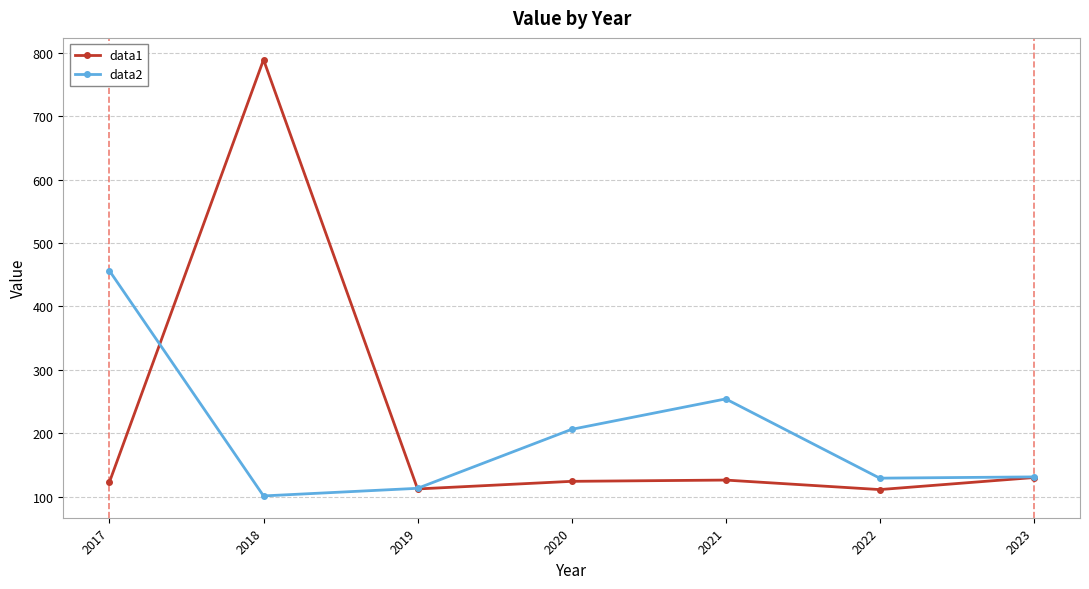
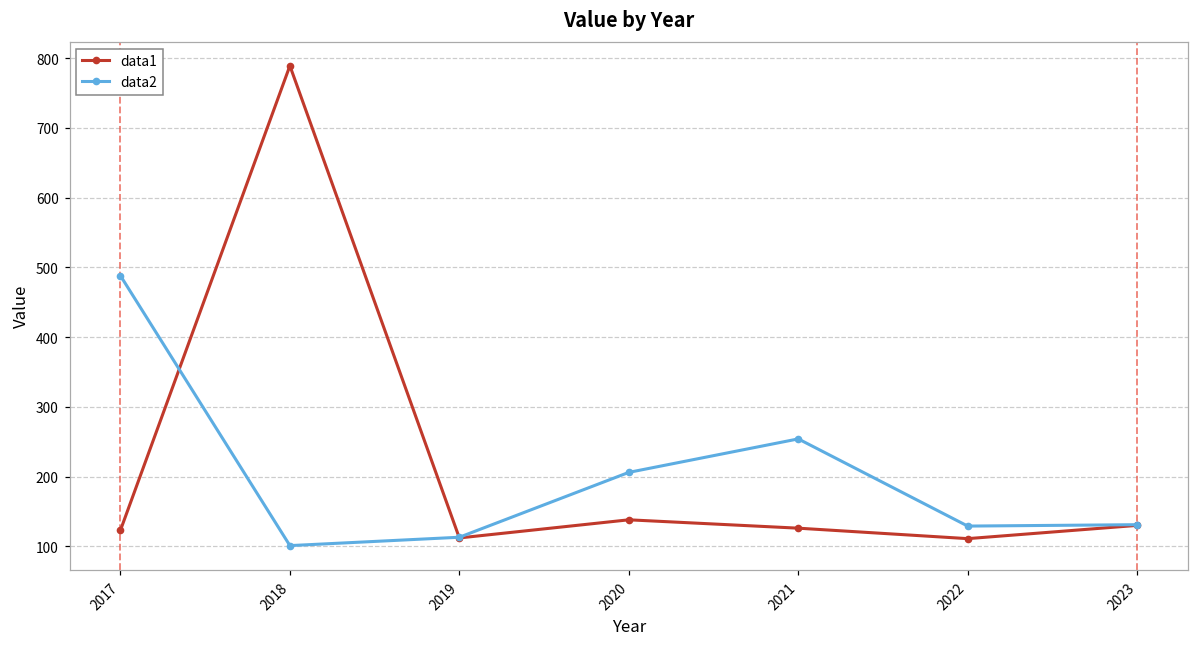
  {
    "data1": {
      "2017": 120,
      "2018": 790,
-     "2020": 120,
+     "2020": 140,
      "2021": 130,
      "2022": 110
    },
    "data2": {
-     "2017": 460,
+     "2017": 490,
      "2018": 100,
      "2020": 210,
      "2021": 250,
      "2022": 130
    }
  }
